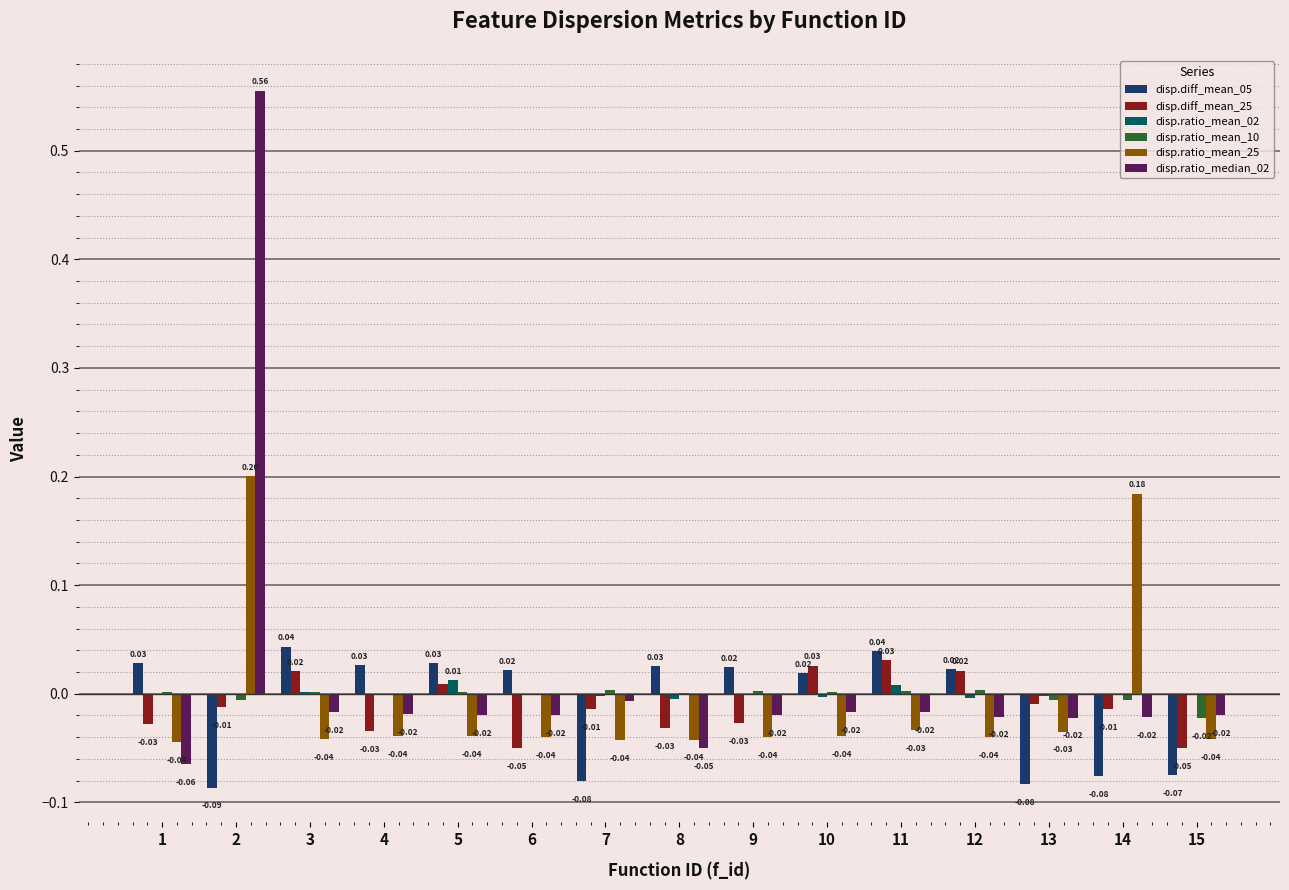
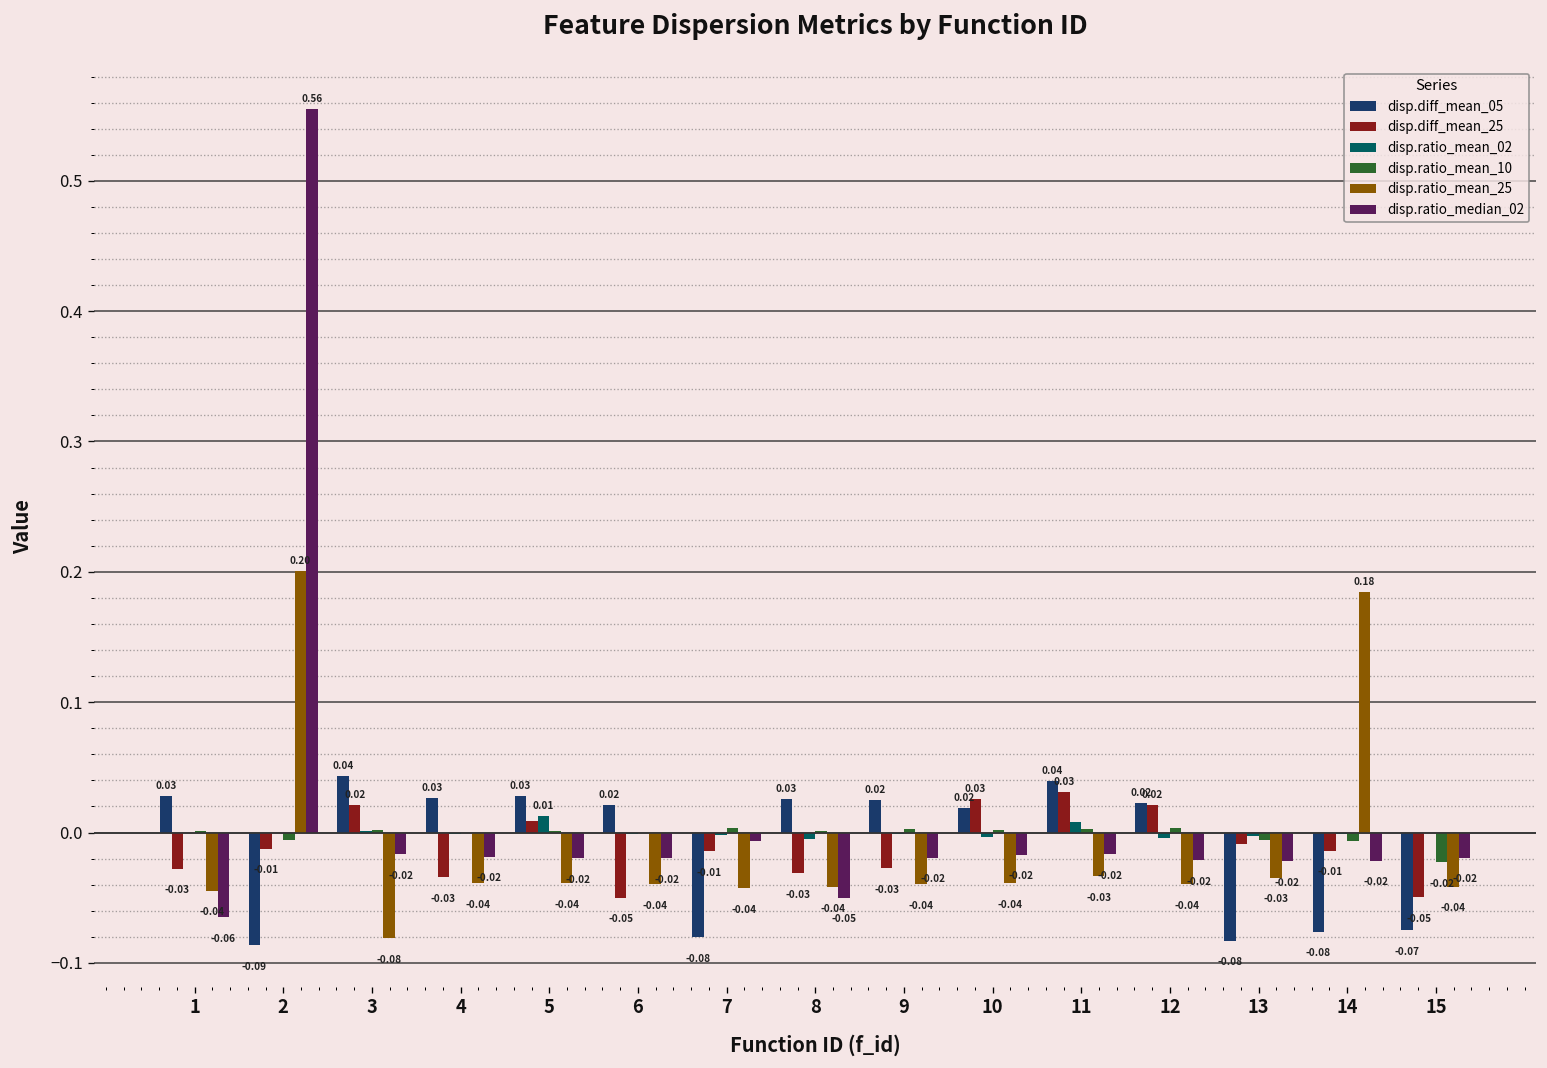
  {
    "disp.diff_mean_25": {
      "1": -0.03,
      "2": -0.01,
      "3": 0.02,
      "4": -0.03,
      "6": -0.05,
      "7": -0.01,
      "8": -0.03,
      "9": -0.03,
      "10": 0.03,
      "11": 0.03,
      "14": -0.01,
      "15": -0.05
    },
    "disp.ratio_mean_10": {
      "15": -0.02
    },
    "disp.ratio_mean_25": {
      "1": -0.04,
      "2": 0.20,
-     "3": -0.04,
+     "3": -0.08,
      "4": -0.04,
      "5": -0.04,
      "6": -0.04,
      "7": -0.04,
      "8": -0.04,
      "9": -0.04,
      "10": -0.04,
      "11": -0.03,
      "12": -0.04,
      "13": -0.03,
      "14": 0.18,
      "15": -0.04
    },
    "disp.ratio_median_02": {
      "1": -0.06,
      "2": 0.56,
      "3": -0.02,
      "4": -0.02,
      "5": -0.02,
      "6": -0.02,
      "8": -0.05,
      "9": -0.02,
      "10": -0.02,
      "11": -0.02,
      "12": -0.02,
      "13": -0.02,
      "14": -0.02,
      "15": -0.02
    }
  }
